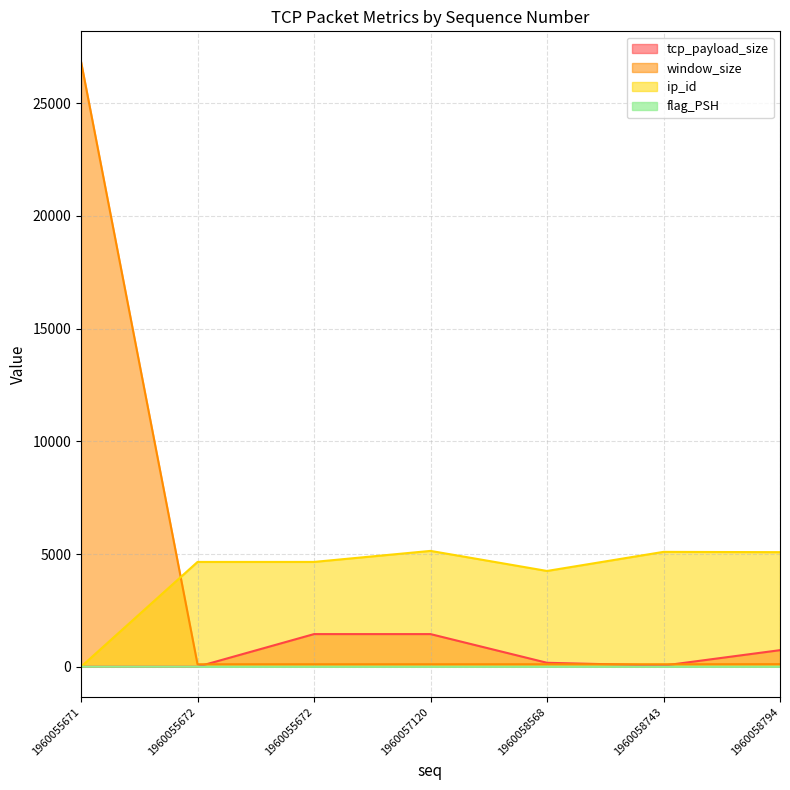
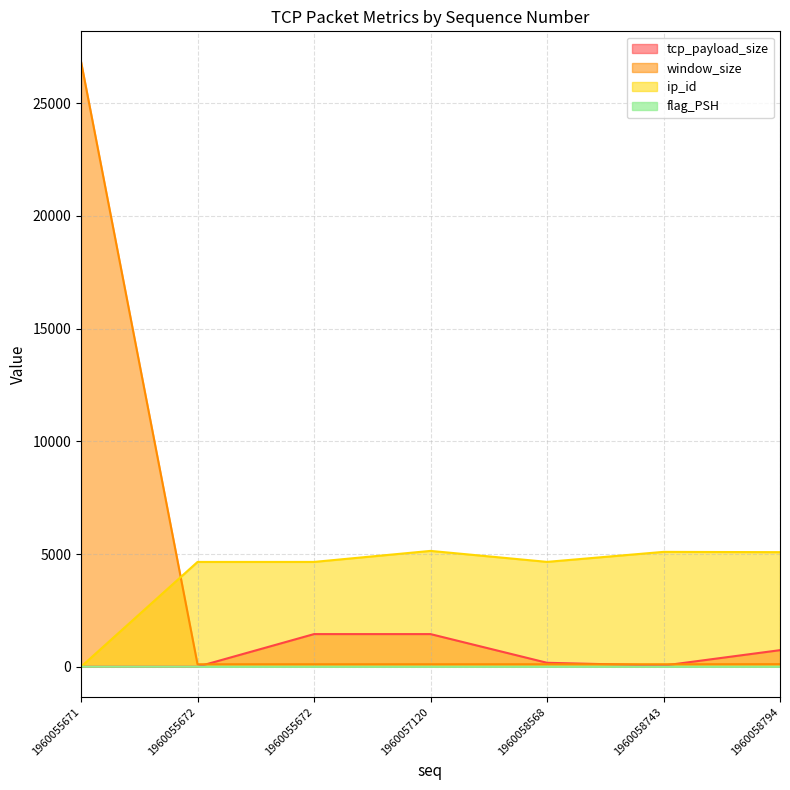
  {
    "tcp_payload_size": {
      "1960057120": 1400,
      "1960058794": 700
    },
    "window_size": {
      "1960055671": 26800
    },
    "ip_id": {
      "1960057120": 5100,
-     "1960058568": 4200,
+     "1960058568": 4700,
      "1960058743": 5100,
      "1960058794": 5100
    }
  }
